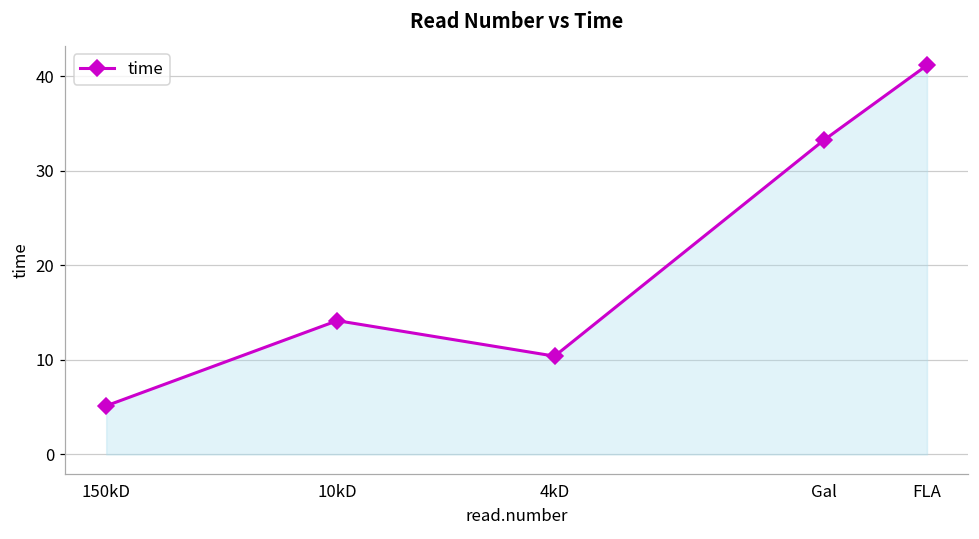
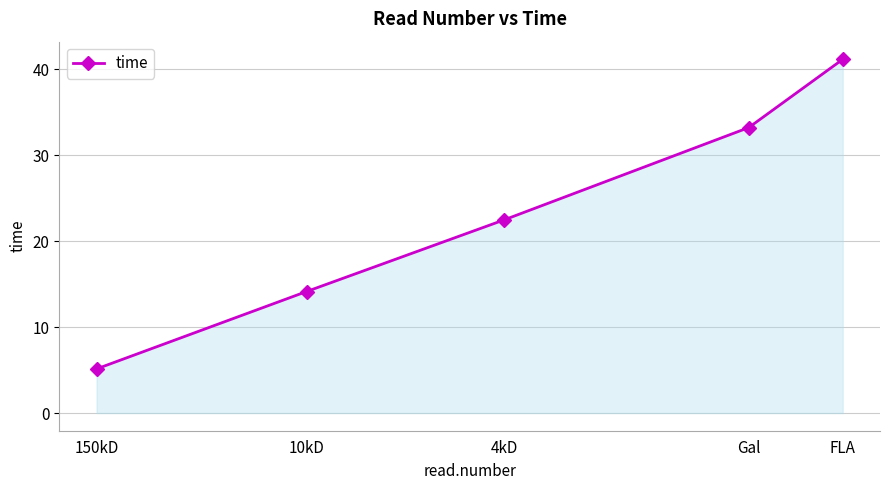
  {
    "150kD": 5,
    "10kD": 14,
-   "4kD": 10,
+   "4kD": 22,
    "Gal": 33,
    "FLA": 41
  }
